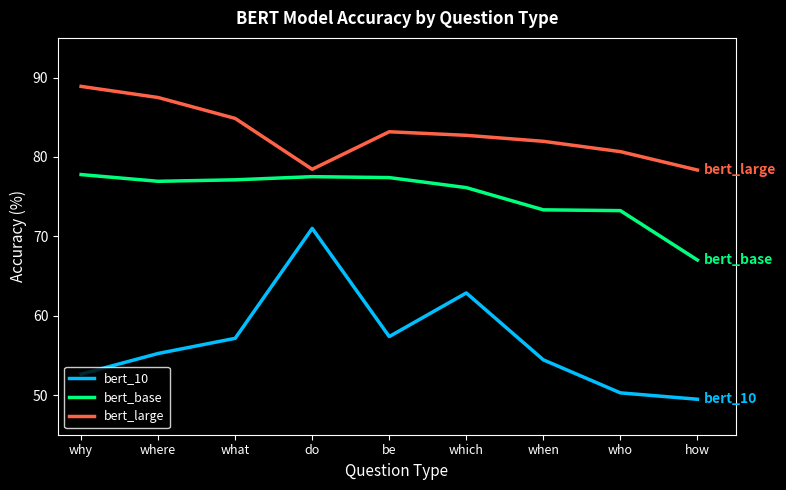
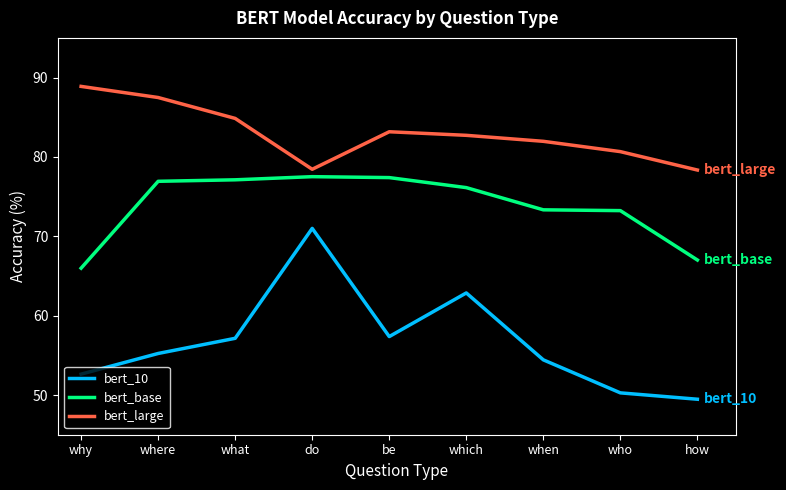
  {
    "bert_10": {
      "where": 55,
      "what": 57,
      "do": 71,
      "be": 57,
      "which": 63,
      "when": 54,
      "who": 50
    },
    "bert_base": {
-     "why": 78,
+     "why": 66,
      "where": 77,
      "what": 77,
      "do": 78,
      "be": 77,
      "which": 76,
      "when": 73,
      "who": 73,
      "how": 67
    },
    "bert_large": {
      "why": 89,
      "where": 87,
      "what": 85,
      "do": 78,
      "be": 83,
      "which": 83,
      "when": 82,
      "who": 81,
      "how": 78
    }
  }
